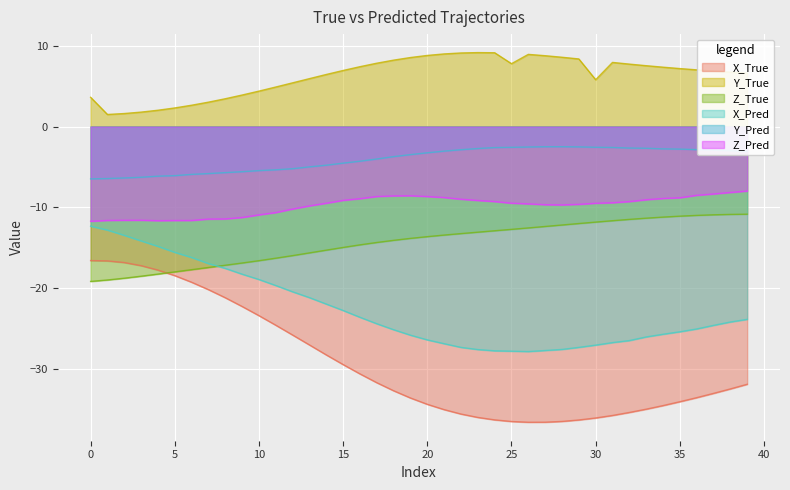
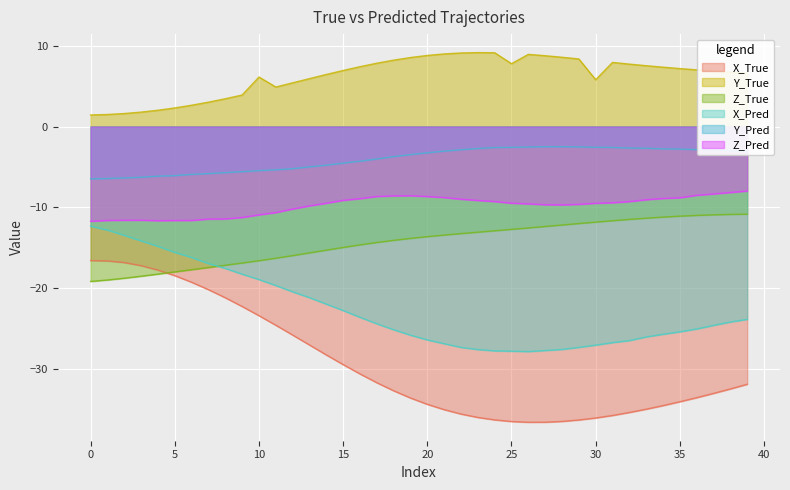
  {
    "Y_True": {
-     "0": 4,
+     "0": 1,
      "5": 2,
-     "10": 4,
+     "10": 6,
      "15": 7,
      "20": 9,
      "25": 8,
      "30": 6,
      "35": 7
    }
  }
